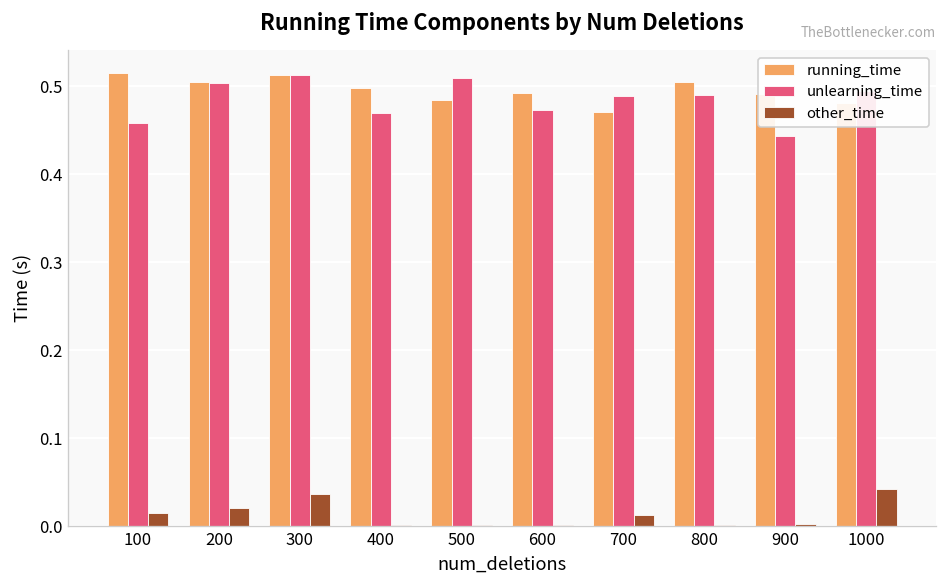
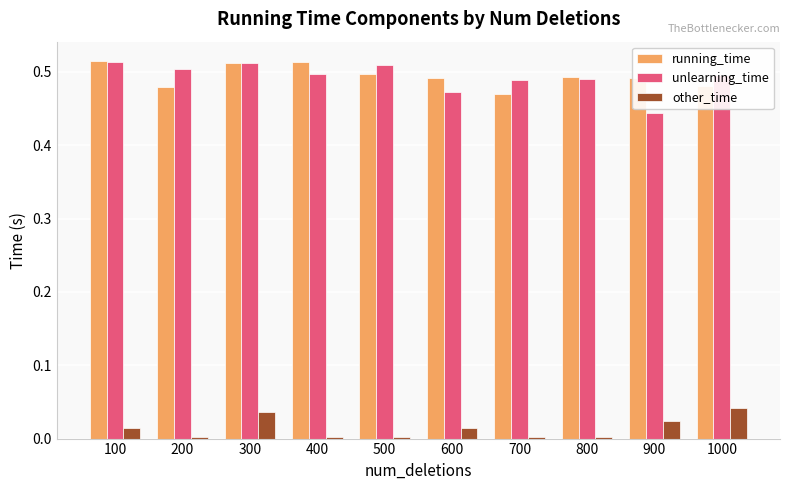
  {
    "running_time": {
      "100": 0.52,
-     "200": 0.51,
+     "200": 0.48,
      "300": 0.51,
-     "400": 0.50,
-     "500": 0.48,
+     "400": 0.51,
+     "500": 0.50,
      "600": 0.49,
      "700": 0.47,
-     "800": 0.51
+     "800": 0.49
    },
    "unlearning_time": {
-     "100": 0.46,
+     "100": 0.51,
      "200": 0.50,
      "300": 0.51,
-     "400": 0.47,
+     "400": 0.50,
      "500": 0.51,
      "600": 0.47,
      "700": 0.49,
      "800": 0.49,
      "900": 0.44
    },
    "other_time": {
      "100": 0.02,
-     "200": 0.02,
+     "200": 0.00,
      "300": 0.04,
-     "600": 0.00,
-     "700": 0.01,
-     "900": 0.00,
+     "600": 0.01,
+     "700": 0.00,
+     "900": 0.02,
      "1000": 0.04
    }
  }
